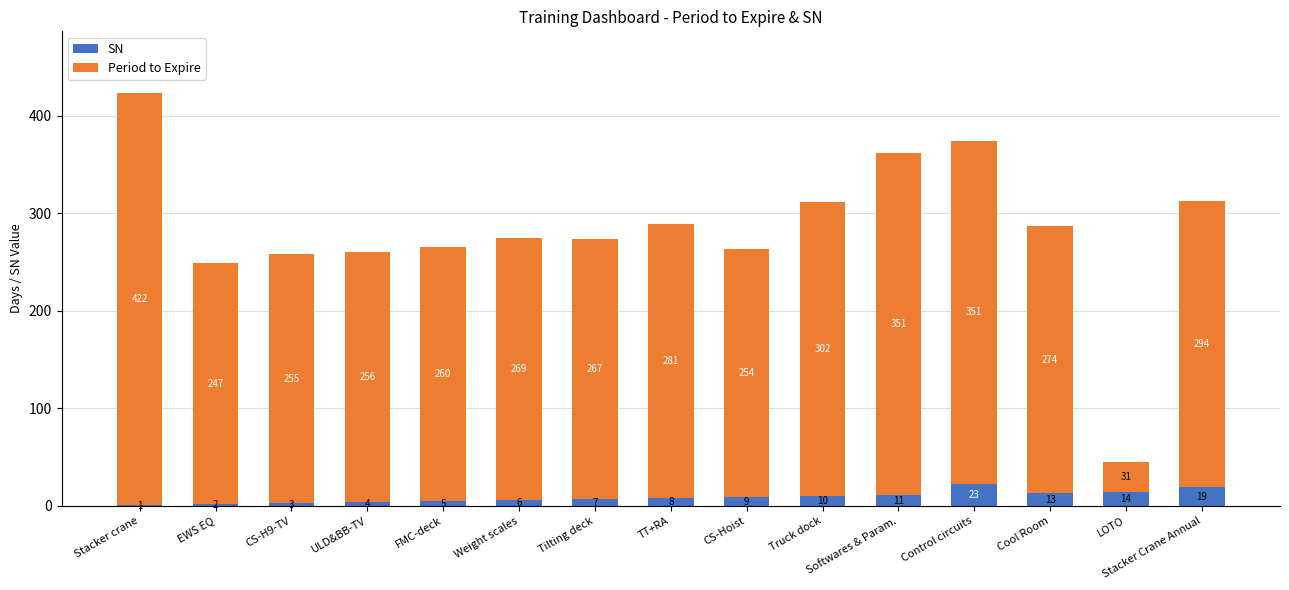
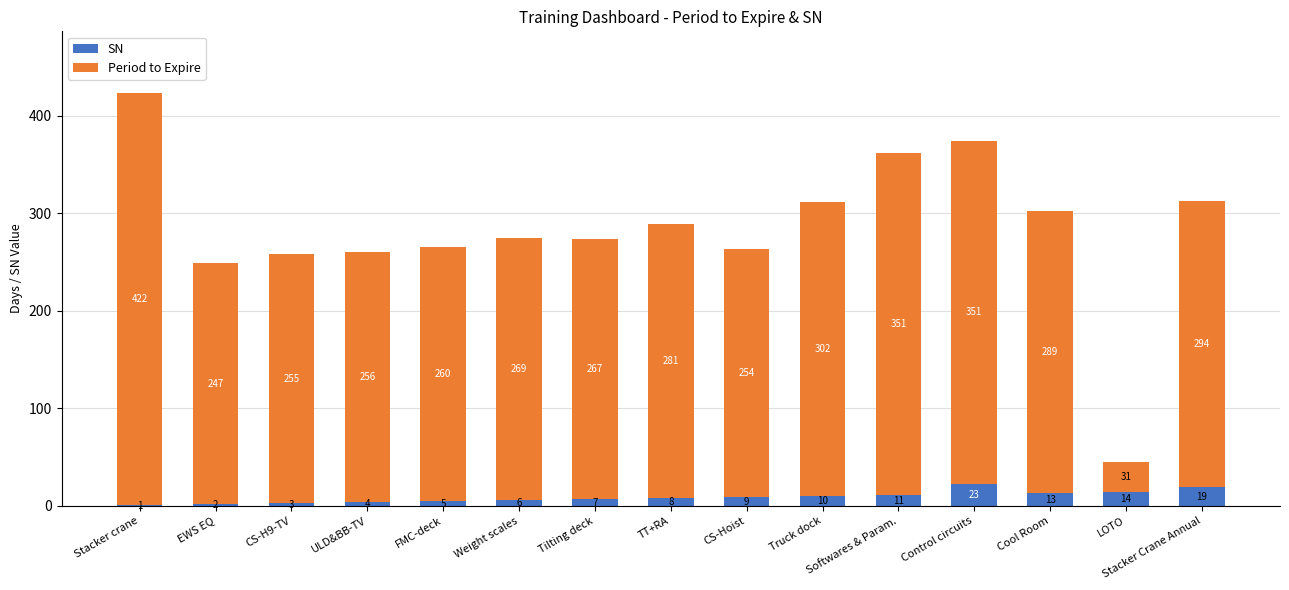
  {
    "SN": {
      "Stacker crane": 1,
      "EWS EQ": 2,
      "CS-H9-TV": 3,
      "ULD&BB-TV": 4,
      "FMC-deck": 5,
      "Weight scales": 6,
      "Tilting deck": 7,
      "TT+RA": 8,
      "CS-Hoist": 9,
      "Truck dock": 10,
      "Softwares & Param.": 11,
      "Control circuits": 23,
      "Cool Room": 13,
      "LOTO": 14,
      "Stacker Crane Annual": 19
    },
    "Period to Expire": {
      "Stacker crane": 422,
      "EWS EQ": 247,
      "CS-H9-TV": 255,
      "ULD&BB-TV": 256,
      "FMC-deck": 260,
      "Weight scales": 269,
      "Tilting deck": 267,
      "TT+RA": 281,
      "CS-Hoist": 254,
      "Truck dock": 302,
      "Softwares & Param.": 351,
      "Control circuits": 351,
-     "Cool Room": 274,
+     "Cool Room": 289,
      "LOTO": 31,
      "Stacker Crane Annual": 294
    }
  }
